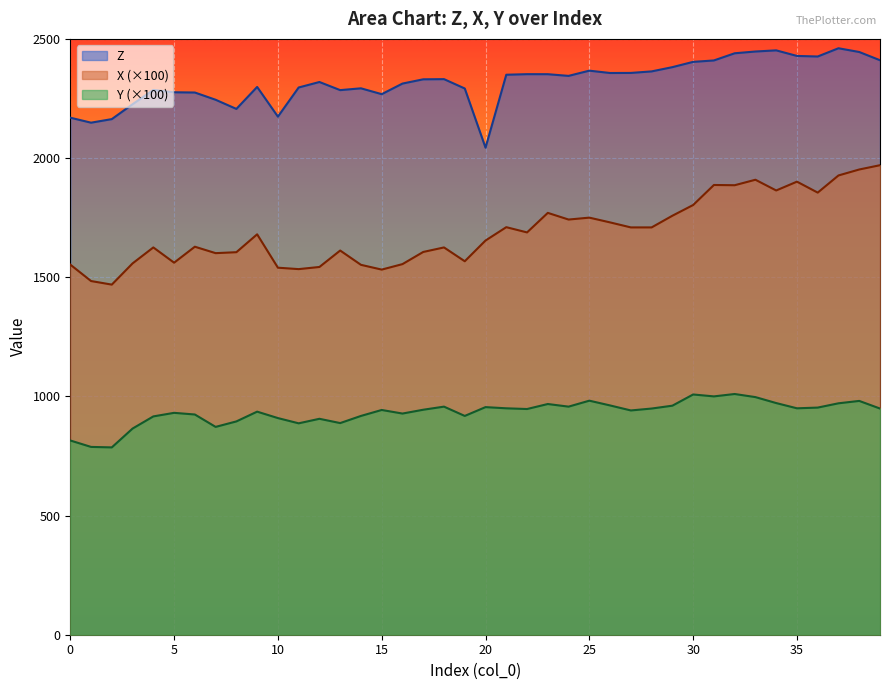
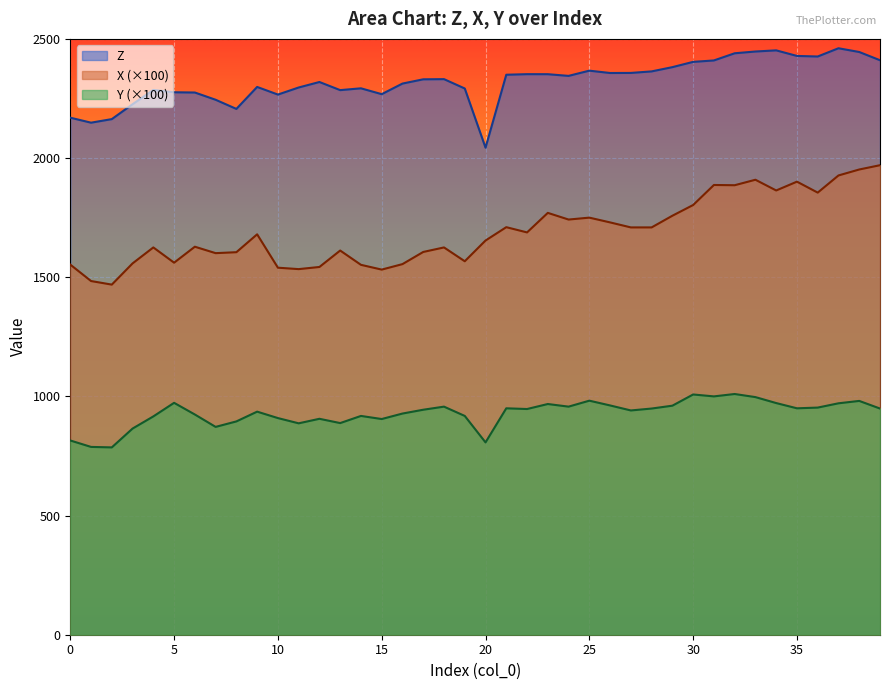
  {
    "Z": {
      "0": 2170,
      "5": 2280,
-     "10": 2170,
+     "10": 2270,
      "15": 2270,
      "20": 2040,
      "25": 2370,
      "30": 2400,
      "35": 2430
    },
    "X (×100)": {
      "0": 1550,
      "5": 1560,
      "10": 1540,
      "15": 1530,
      "20": 1650,
      "25": 1750,
      "30": 1800,
      "35": 1900
    },
    "Y (×100)": {
      "0": 820,
-     "5": 930,
+     "5": 970,
      "10": 910,
-     "15": 940,
-     "20": 960,
+     "15": 910,
+     "20": 810,
      "25": 980,
      "30": 1010,
      "35": 950
    }
  }
